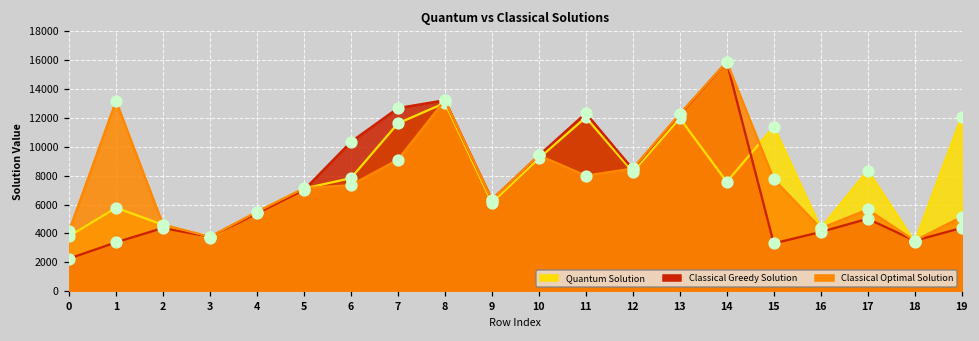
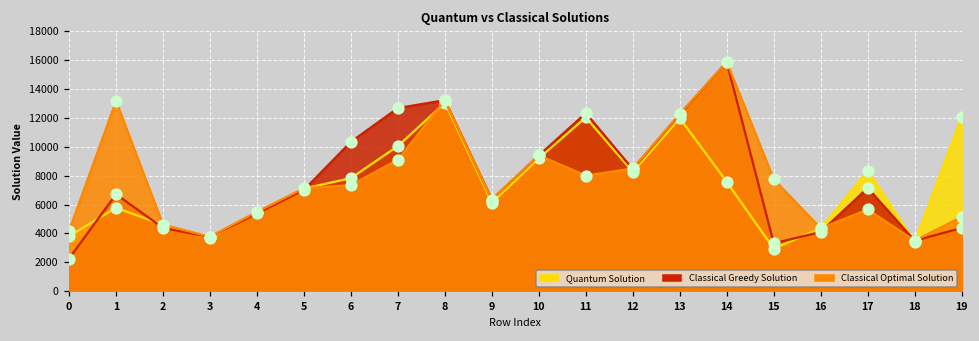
  {
    "Quantum Solution": {
      "0": 3800,
      "1": 5800,
      "6": 7800,
-     "7": 11600,
+     "7": 10000,
      "9": 6100,
      "10": 9200,
      "11": 12000,
      "13": 12000,
      "14": 7600,
-     "15": 11400,
+     "15": 2900,
      "17": 8400,
      "19": 12100
    },
    "Classical Greedy Solution": {
      "0": 2300,
-     "1": 3400,
+     "1": 6700,
      "2": 4400,
      "6": 10300,
      "7": 12700,
      "11": 12300,
      "15": 3300,
      "16": 4100,
-     "17": 5000,
+     "17": 7100,
      "19": 4400
    },
    "Classical Optimal Solution": {
      "0": 4200,
      "1": 13200,
      "6": 7300,
      "7": 9100,
      "11": 8000,
      "15": 7700,
      "17": 5700,
      "19": 5100
    }
  }
